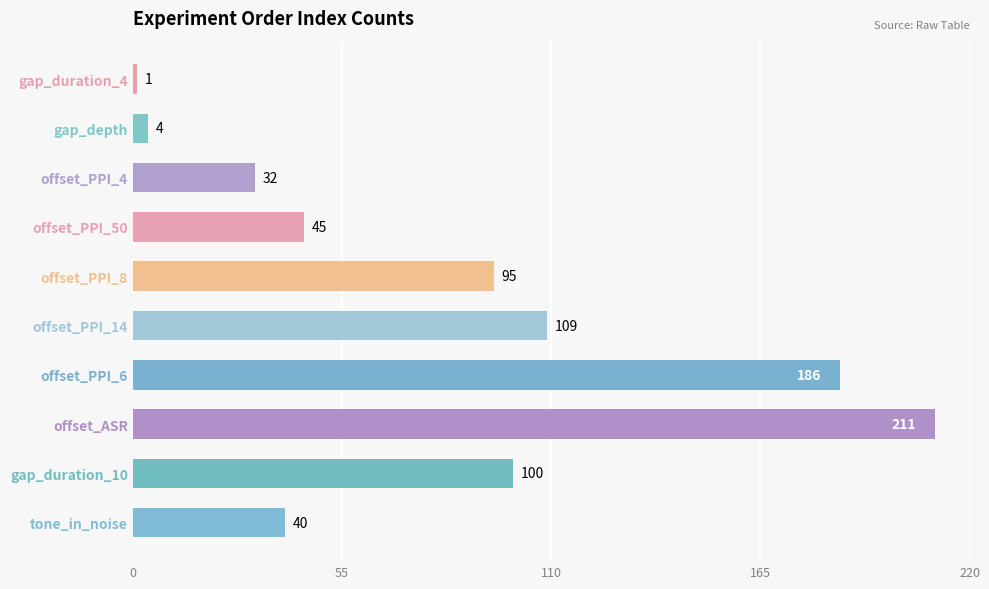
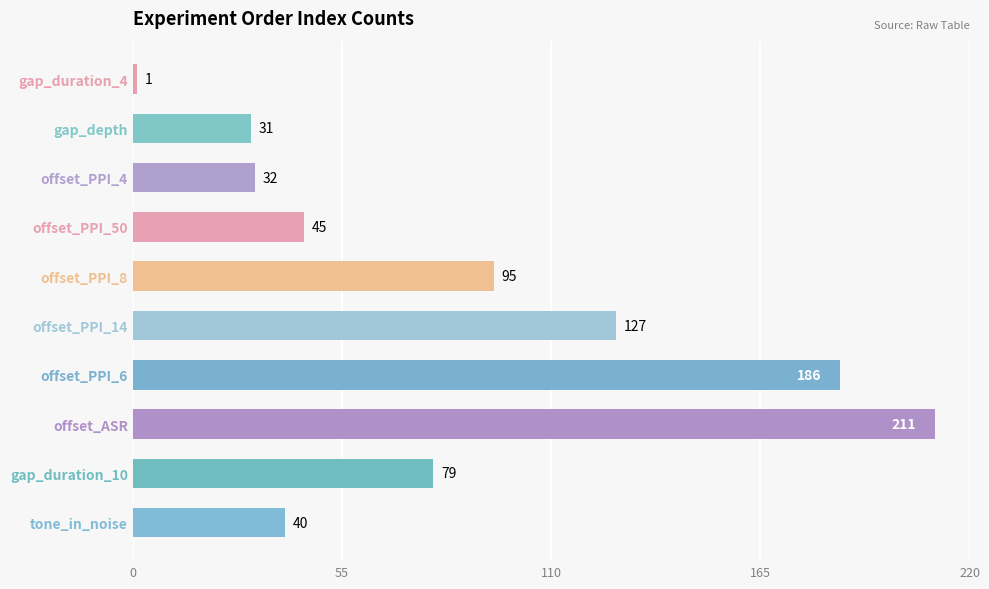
  {
    "gap_duration_4": 1,
-   "gap_depth": 4,
+   "gap_depth": 31,
    "offset_PPI_4": 32,
    "offset_PPI_50": 45,
    "offset_PPI_8": 95,
-   "offset_PPI_14": 109,
+   "offset_PPI_14": 127,
    "offset_PPI_6": 186,
    "offset_ASR": 211,
-   "gap_duration_10": 100,
+   "gap_duration_10": 79,
    "tone_in_noise": 40
  }
